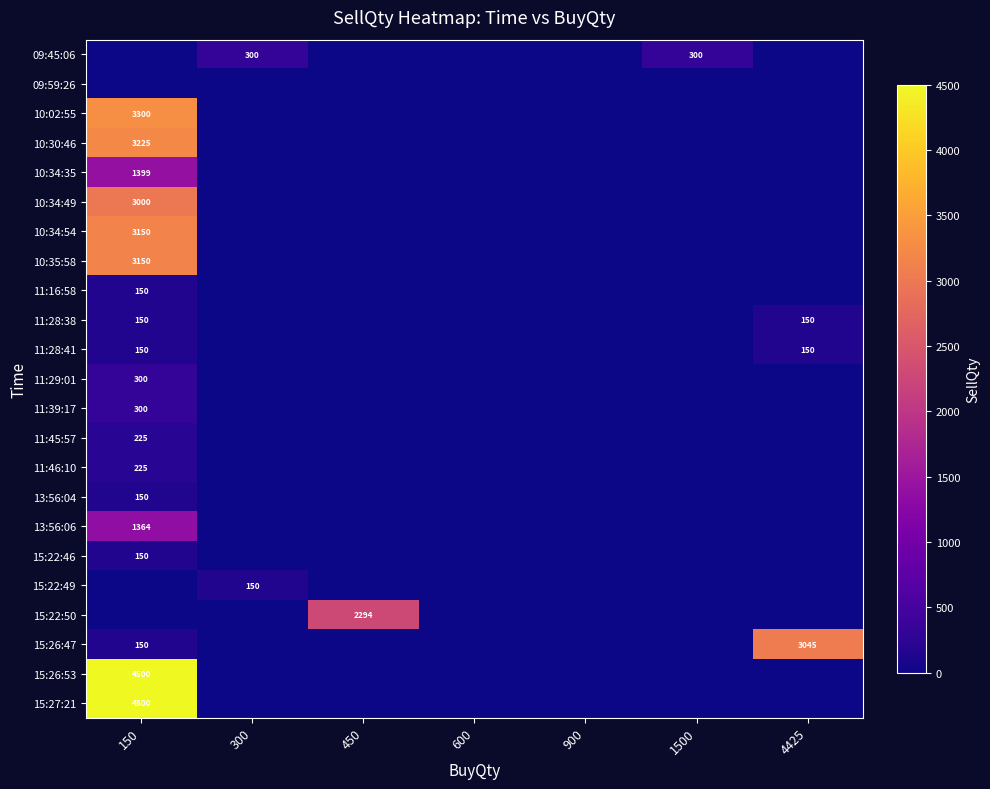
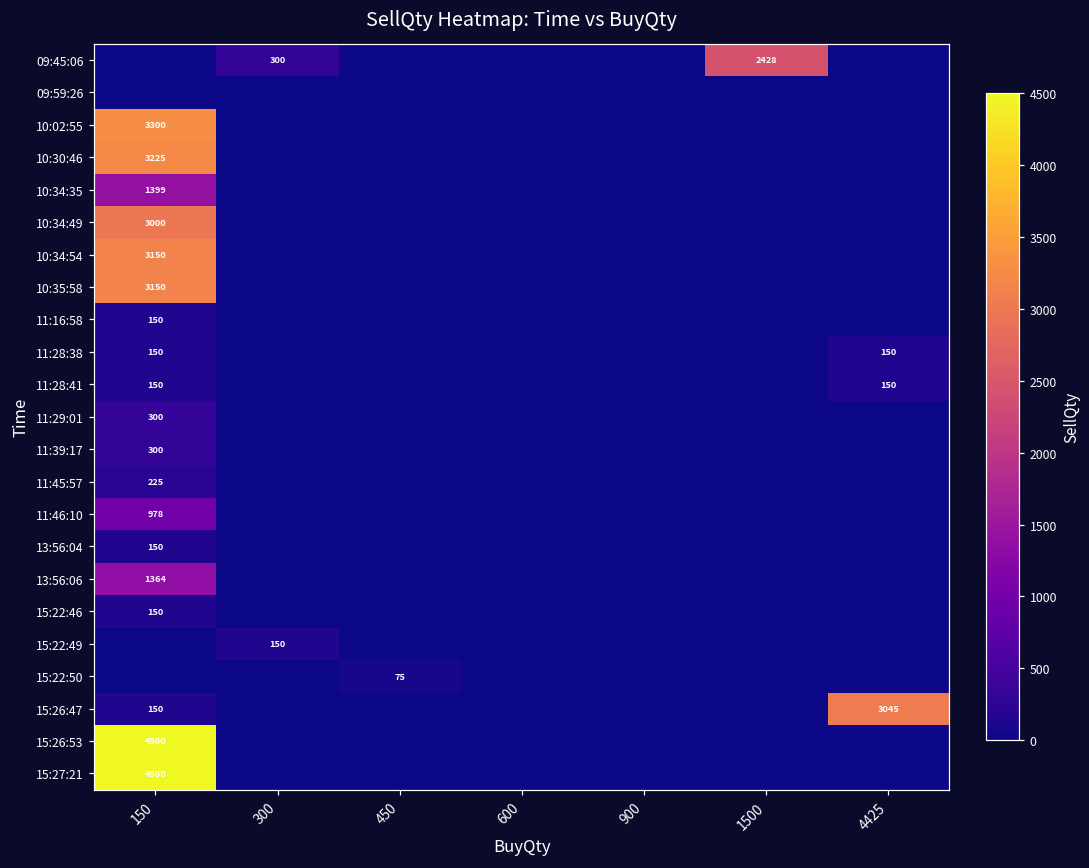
  {
    "09:45:06": {
      "300": 300,
-     "1500": 300
+     "1500": 2428
    },
    "10:02:55": {
      "150": 3300
    },
    "10:30:46": {
      "150": 3225
    },
    "10:34:35": {
      "150": 1399
    },
    "10:34:49": {
      "150": 3000
    },
    "10:34:54": {
      "150": 3150
    },
    "10:35:58": {
      "150": 3150
    },
    "11:16:58": {
      "150": 150
    },
    "11:28:38": {
      "150": 150,
      "4425": 150
    },
    "11:28:41": {
      "150": 150,
      "4425": 150
    },
    "11:29:01": {
      "150": 300
    },
    "11:39:17": {
      "150": 300
    },
    "11:45:57": {
      "150": 225
    },
    "11:46:10": {
-     "150": 225
+     "150": 978
    },
    "13:56:04": {
      "150": 150
    },
    "13:56:06": {
      "150": 1364
    },
    "15:22:46": {
      "150": 150
    },
    "15:22:49": {
      "300": 150
    },
    "15:22:50": {
-     "450": 2294
+     "450": 75
    },
    "15:26:47": {
      "150": 150,
      "4425": 3045
    },
    "15:26:53": {
      "150": 4500
    },
    "15:27:21": {
      "150": 4500
    }
  }
